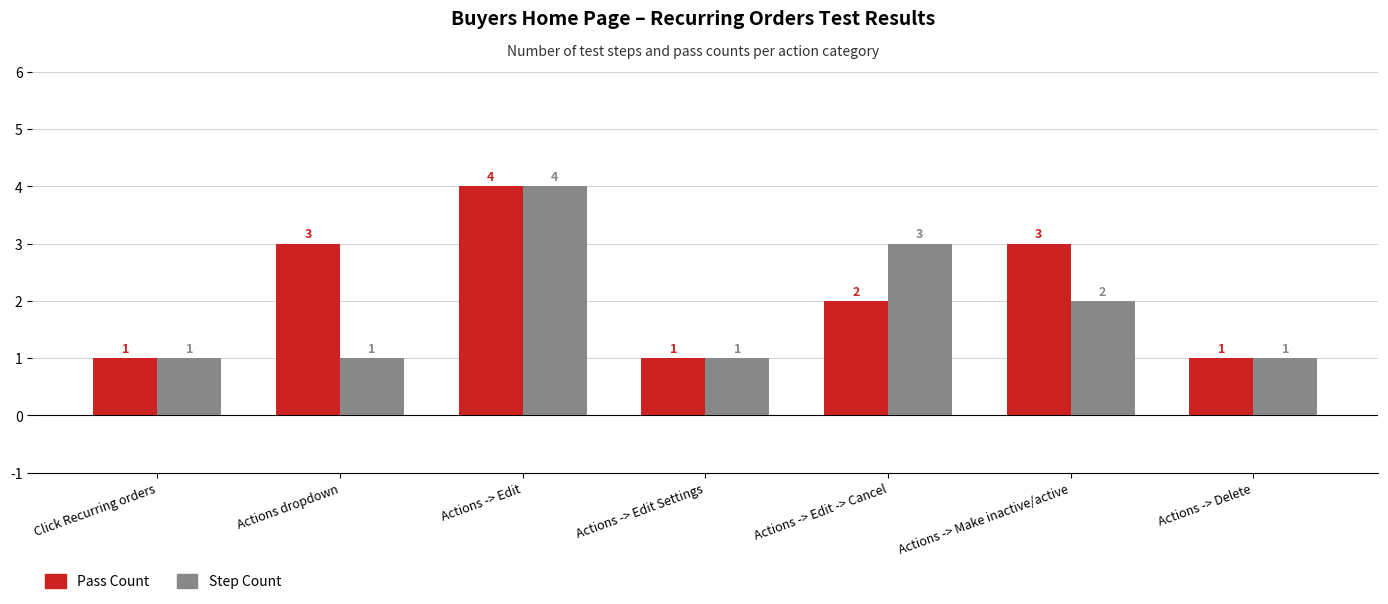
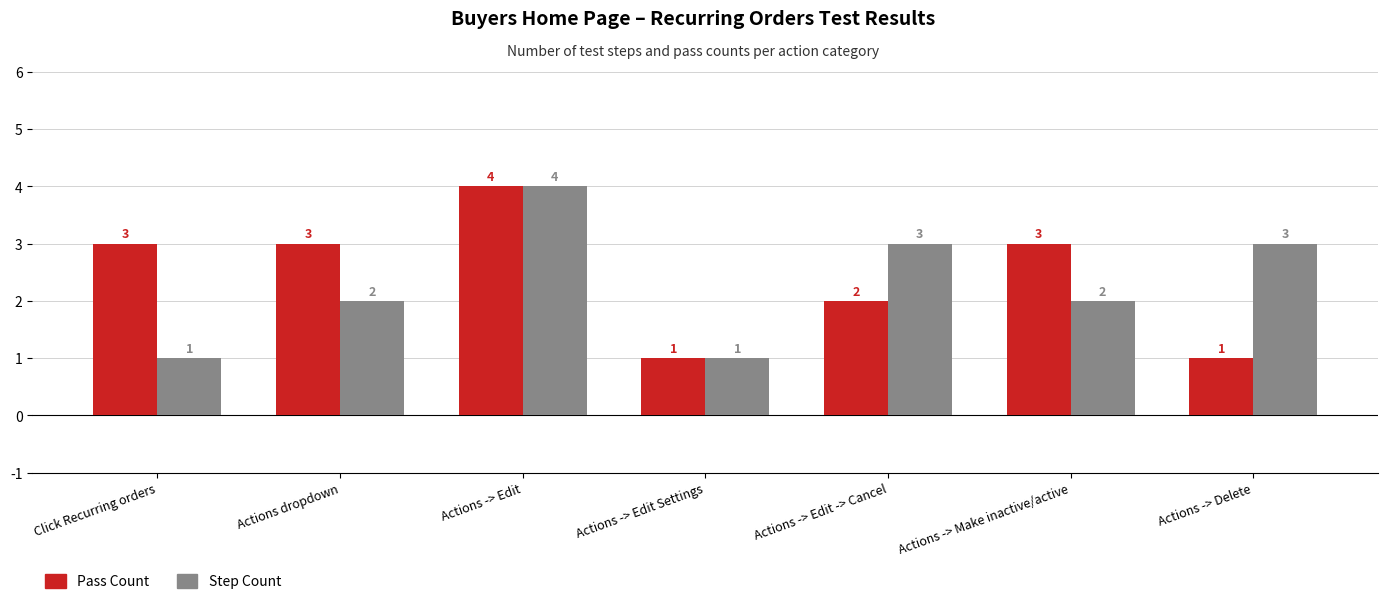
  {
    "Pass Count": {
-     "Click Recurring orders": 1,
+     "Click Recurring orders": 3,
      "Actions dropdown": 3,
      "Actions -> Edit": 4,
      "Actions -> Edit Settings": 1,
      "Actions -> Edit -> Cancel": 2,
      "Actions -> Make inactive/active": 3,
      "Actions -> Delete": 1
    },
    "Step Count": {
      "Click Recurring orders": 1,
-     "Actions dropdown": 1,
+     "Actions dropdown": 2,
      "Actions -> Edit": 4,
      "Actions -> Edit Settings": 1,
      "Actions -> Edit -> Cancel": 3,
      "Actions -> Make inactive/active": 2,
-     "Actions -> Delete": 1
+     "Actions -> Delete": 3
    }
  }
